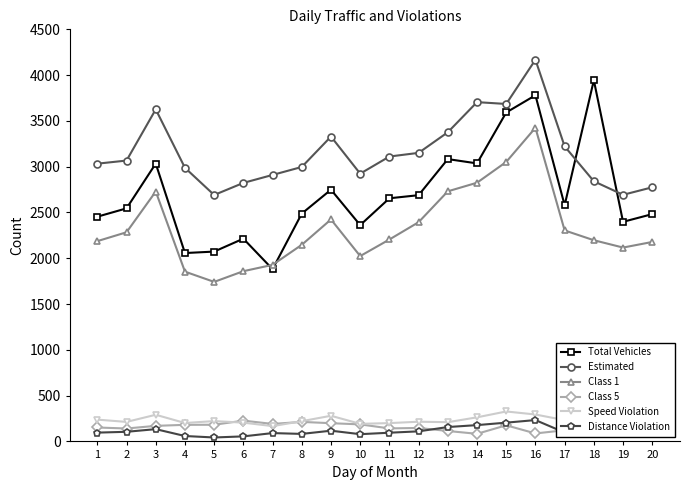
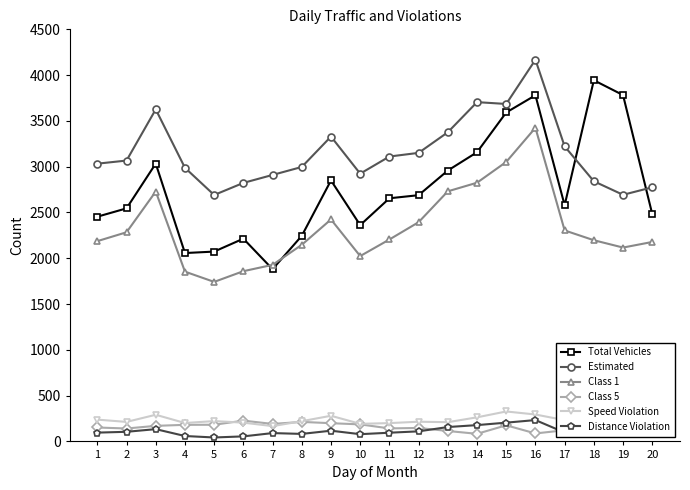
  {
    "Total Vehicles": {
      "1": 2500,
      "2": 2500,
      "3": 3000,
      "4": 2100,
      "5": 2100,
      "6": 2200,
      "7": 1900,
-     "8": 2500,
-     "9": 2700,
+     "8": 2200,
+     "9": 2900,
      "10": 2400,
      "11": 2700,
      "12": 2700,
-     "13": 3100,
-     "14": 3000,
+     "13": 3000,
+     "14": 3200,
      "15": 3600,
      "16": 3800,
      "17": 2600,
      "18": 3900,
-     "19": 2400,
+     "19": 3800,
      "20": 2500
    }
  }
